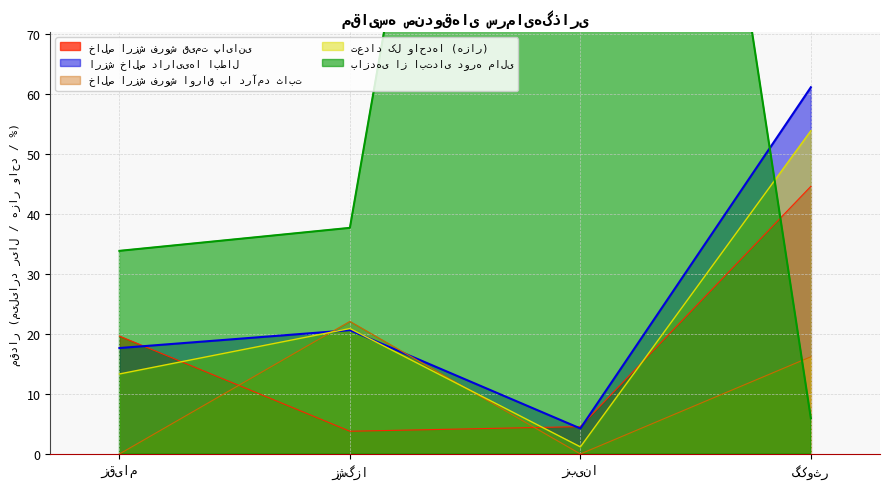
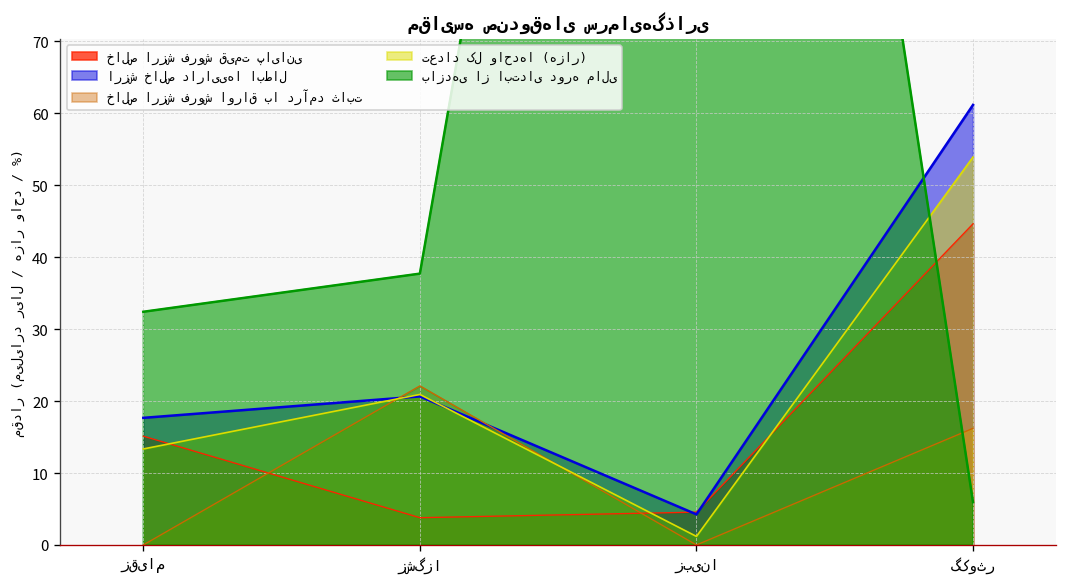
  {
    "خالص ارزش فروش قیمت پایانی": {
-     "زقیام": 20,
+     "زقیام": 15,
      "زشگزا": 4,
      "گکوثر": 45
    },
    "ارزش خالص دارایی‌ها ابطال": {
      "زقیام": 18,
      "گکوثر": 61
    },
    "خالص ارزش فروش اوراق با درآمد ثابت": {
      "زقیام": 0,
      "زشگزا": 22,
      "زبینا": 0,
      "گکوثر": 16
    },
    "تعداد کل واحدها (هزار)": {
      "زقیام": 13,
      "زبینا": 1,
      "گکوثر": 54
    },
    "بازدهی از ابتدای دوره مالی": {
-     "زقیام": 34,
+     "زقیام": 32,
      "زشگزا": 38,
      "گکوثر": 6
    }
  }
